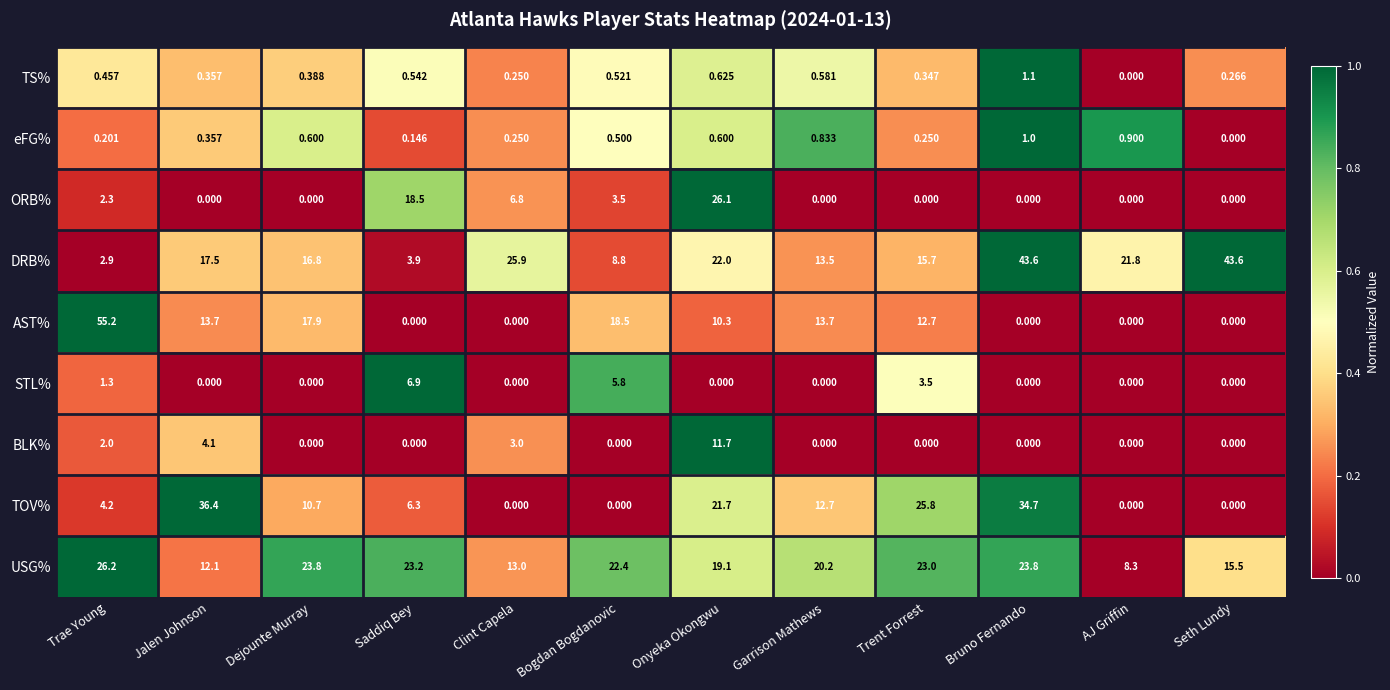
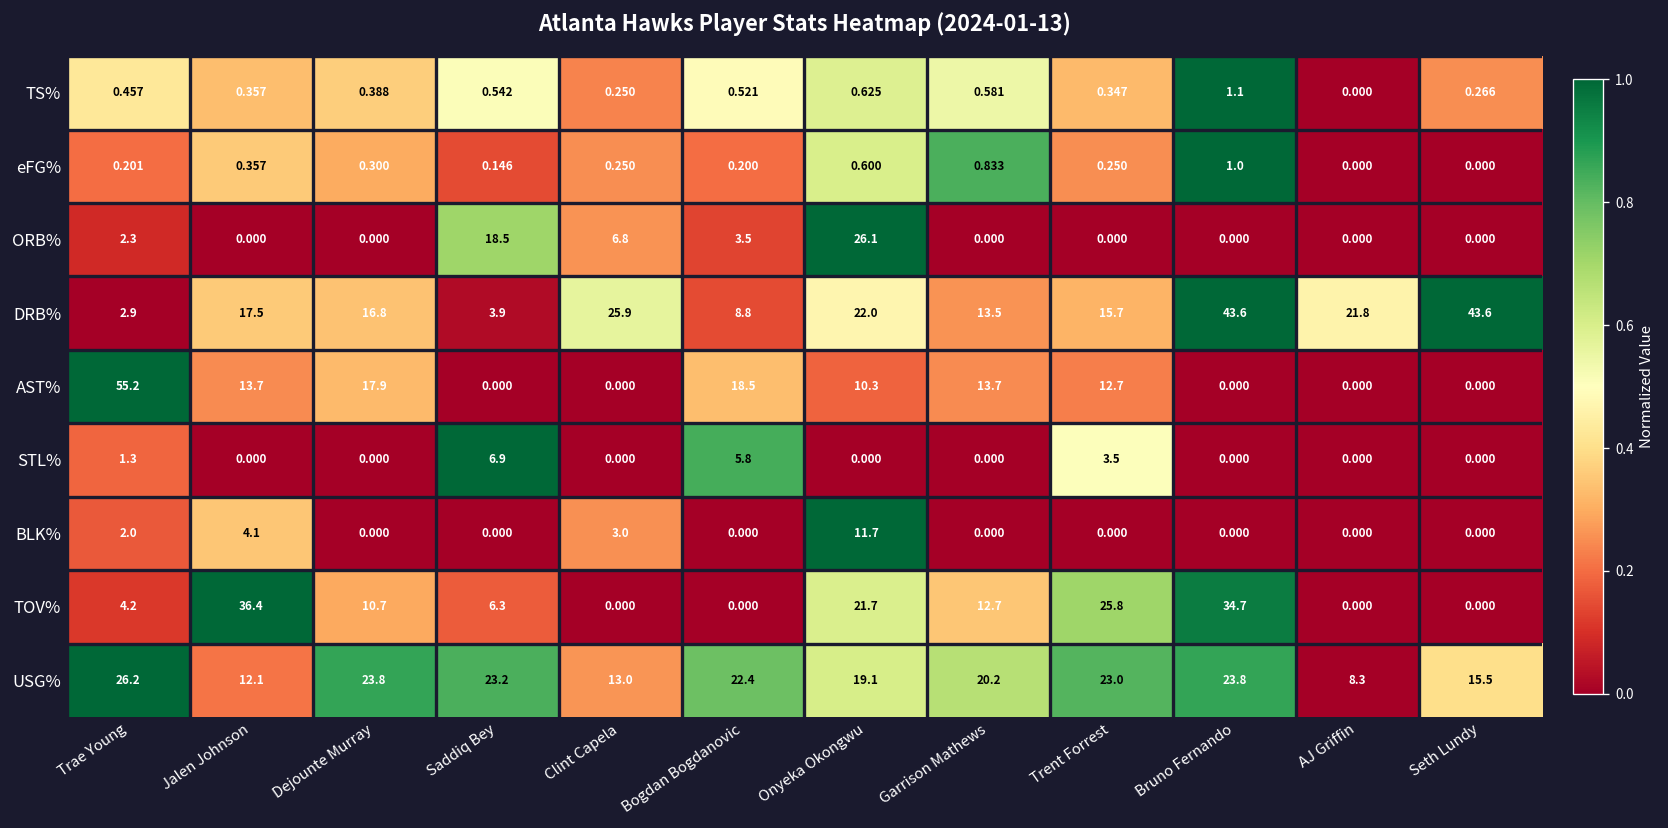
  {
    "TS%": {
      "Trae Young": 0.457,
      "Jalen Johnson": 0.357,
      "Dejounte Murray": 0.388,
      "Saddiq Bey": 0.542,
      "Clint Capela": 0.250,
      "Bogdan Bogdanovic": 0.521,
      "Onyeka Okongwu": 0.625,
      "Garrison Mathews": 0.581,
      "Trent Forrest": 0.347,
      "Bruno Fernando": 1.1,
      "AJ Griffin": 0.000,
      "Seth Lundy": 0.266
    },
    "eFG%": {
      "Trae Young": 0.201,
      "Jalen Johnson": 0.357,
-     "Dejounte Murray": 0.600,
+     "Dejounte Murray": 0.300,
      "Saddiq Bey": 0.146,
      "Clint Capela": 0.250,
-     "Bogdan Bogdanovic": 0.500,
+     "Bogdan Bogdanovic": 0.200,
      "Onyeka Okongwu": 0.600,
      "Garrison Mathews": 0.833,
      "Trent Forrest": 0.250,
      "Bruno Fernando": 1.0,
-     "AJ Griffin": 0.900,
+     "AJ Griffin": 0.000,
      "Seth Lundy": 0.000
    },
    "ORB%": {
      "Trae Young": 2.3,
      "Jalen Johnson": 0.000,
      "Dejounte Murray": 0.000,
      "Saddiq Bey": 18.5,
      "Clint Capela": 6.8,
      "Bogdan Bogdanovic": 3.5,
      "Onyeka Okongwu": 26.1,
      "Garrison Mathews": 0.000,
      "Trent Forrest": 0.000,
      "Bruno Fernando": 0.000,
      "AJ Griffin": 0.000,
      "Seth Lundy": 0.000
    },
    "DRB%": {
      "Trae Young": 2.9,
      "Jalen Johnson": 17.5,
      "Dejounte Murray": 16.8,
      "Saddiq Bey": 3.9,
      "Clint Capela": 25.9,
      "Bogdan Bogdanovic": 8.8,
      "Onyeka Okongwu": 22.0,
      "Garrison Mathews": 13.5,
      "Trent Forrest": 15.7,
      "Bruno Fernando": 43.6,
      "AJ Griffin": 21.8,
      "Seth Lundy": 43.6
    },
    "AST%": {
      "Trae Young": 55.2,
      "Jalen Johnson": 13.7,
      "Dejounte Murray": 17.9,
      "Saddiq Bey": 0.000,
      "Clint Capela": 0.000,
      "Bogdan Bogdanovic": 18.5,
      "Onyeka Okongwu": 10.3,
      "Garrison Mathews": 13.7,
      "Trent Forrest": 12.7,
      "Bruno Fernando": 0.000,
      "AJ Griffin": 0.000,
      "Seth Lundy": 0.000
    },
    "STL%": {
      "Trae Young": 1.3,
      "Jalen Johnson": 0.000,
      "Dejounte Murray": 0.000,
      "Saddiq Bey": 6.9,
      "Clint Capela": 0.000,
      "Bogdan Bogdanovic": 5.8,
      "Onyeka Okongwu": 0.000,
      "Garrison Mathews": 0.000,
      "Trent Forrest": 3.5,
      "Bruno Fernando": 0.000,
      "AJ Griffin": 0.000,
      "Seth Lundy": 0.000
    },
    "BLK%": {
      "Trae Young": 2.0,
      "Jalen Johnson": 4.1,
      "Dejounte Murray": 0.000,
      "Saddiq Bey": 0.000,
      "Clint Capela": 3.0,
      "Bogdan Bogdanovic": 0.000,
      "Onyeka Okongwu": 11.7,
      "Garrison Mathews": 0.000,
      "Trent Forrest": 0.000,
      "Bruno Fernando": 0.000,
      "AJ Griffin": 0.000,
      "Seth Lundy": 0.000
    },
    "TOV%": {
      "Trae Young": 4.2,
      "Jalen Johnson": 36.4,
      "Dejounte Murray": 10.7,
      "Saddiq Bey": 6.3,
      "Clint Capela": 0.000,
      "Bogdan Bogdanovic": 0.000,
      "Onyeka Okongwu": 21.7,
      "Garrison Mathews": 12.7,
      "Trent Forrest": 25.8,
      "Bruno Fernando": 34.7,
      "AJ Griffin": 0.000,
      "Seth Lundy": 0.000
    },
    "USG%": {
      "Trae Young": 26.2,
      "Jalen Johnson": 12.1,
      "Dejounte Murray": 23.8,
      "Saddiq Bey": 23.2,
      "Clint Capela": 13.0,
      "Bogdan Bogdanovic": 22.4,
      "Onyeka Okongwu": 19.1,
      "Garrison Mathews": 20.2,
      "Trent Forrest": 23.0,
      "Bruno Fernando": 23.8,
      "AJ Griffin": 8.3,
      "Seth Lundy": 15.5
    }
  }
